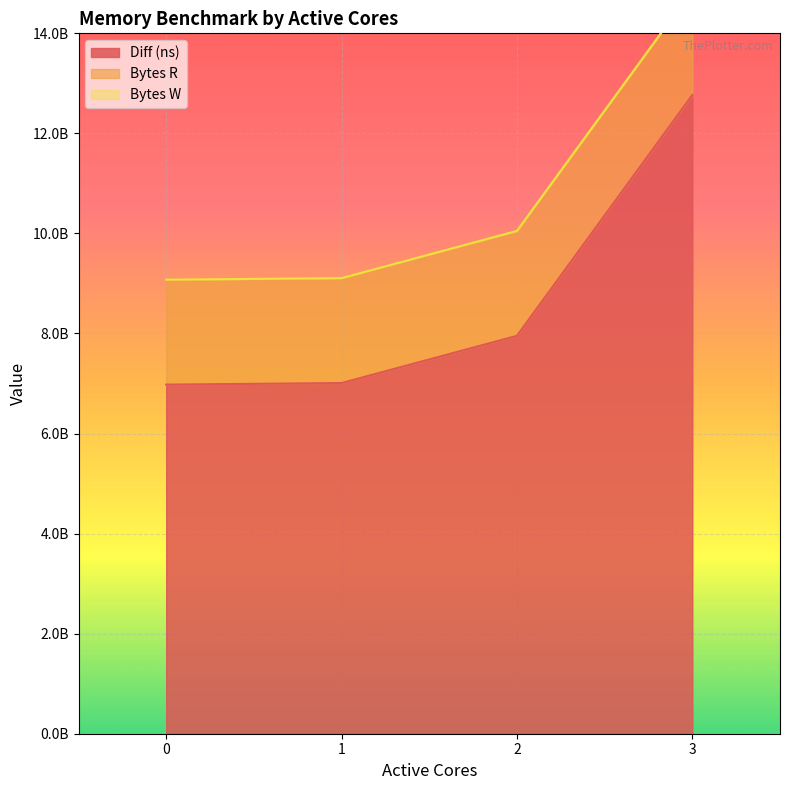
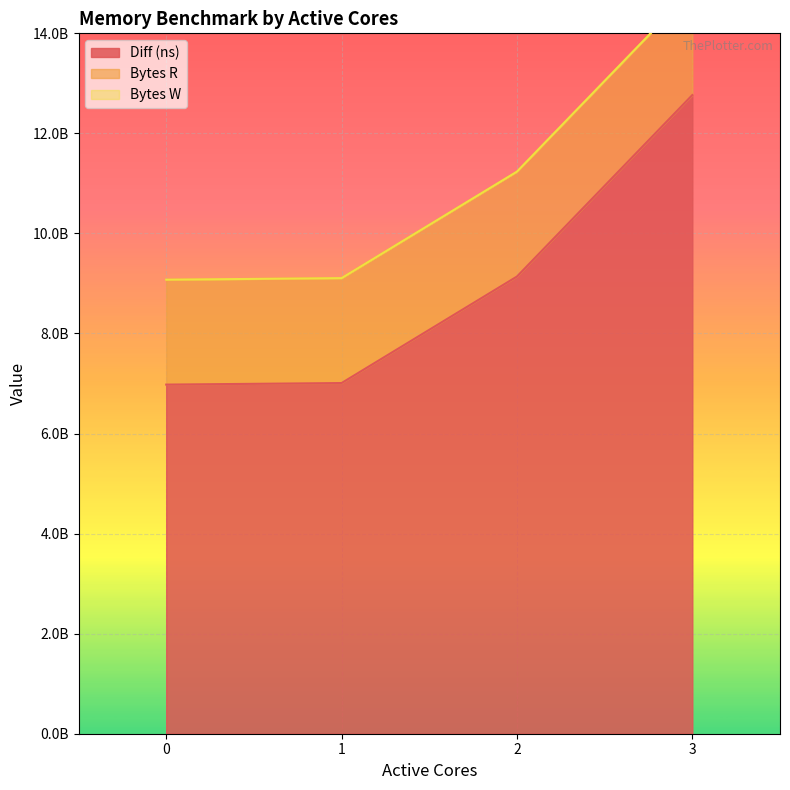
  {
    "Diff (ns)": {
      "0": 7000000000,
      "1": 7000000000,
-     "2": 8000000000,
+     "2": 9100000000,
      "3": 12800000000
    }
  }
